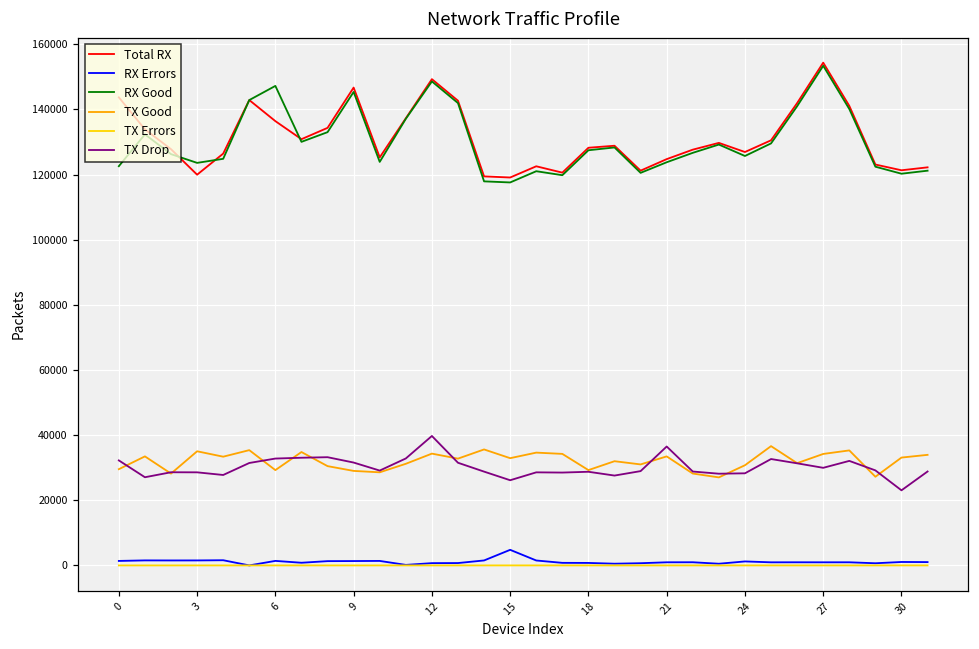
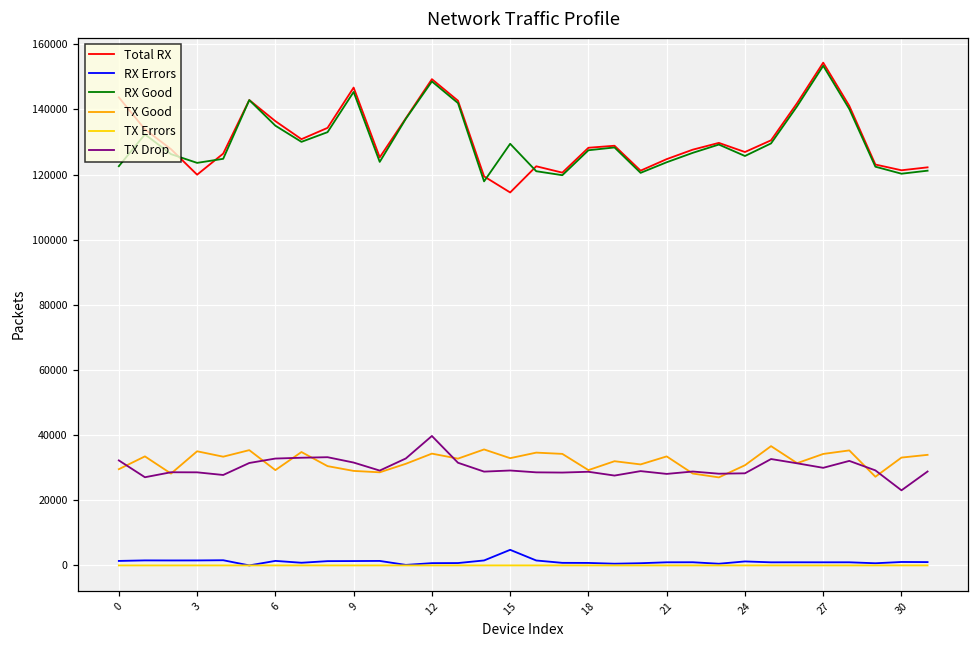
  {
    "Total RX": {
      "3": 120000,
      "6": 136000,
      "9": 147000,
-     "15": 119000,
+     "15": 115000,
      "21": 125000,
      "24": 127000,
      "27": 154000,
      "30": 121000
    },
    "RX Errors": {
      "0": 1000,
      "3": 2000,
      "6": 1000,
      "9": 1000,
      "15": 5000,
      "21": 1000,
      "24": 1000,
      "27": 1000,
      "30": 1000
    },
    "RX Good": {
      "0": 123000,
      "3": 124000,
-     "6": 147000,
+     "6": 135000,
      "9": 145000,
-     "15": 118000,
+     "15": 129000,
      "21": 124000,
      "24": 126000,
      "27": 153000,
      "30": 120000
    },
    "TX Drop": {
      "0": 32000,
      "3": 29000,
      "6": 33000,
      "9": 32000,
      "12": 40000,
-     "15": 26000,
-     "21": 37000,
+     "15": 29000,
+     "21": 28000,
      "24": 28000,
      "27": 30000,
      "30": 23000
    }
  }
